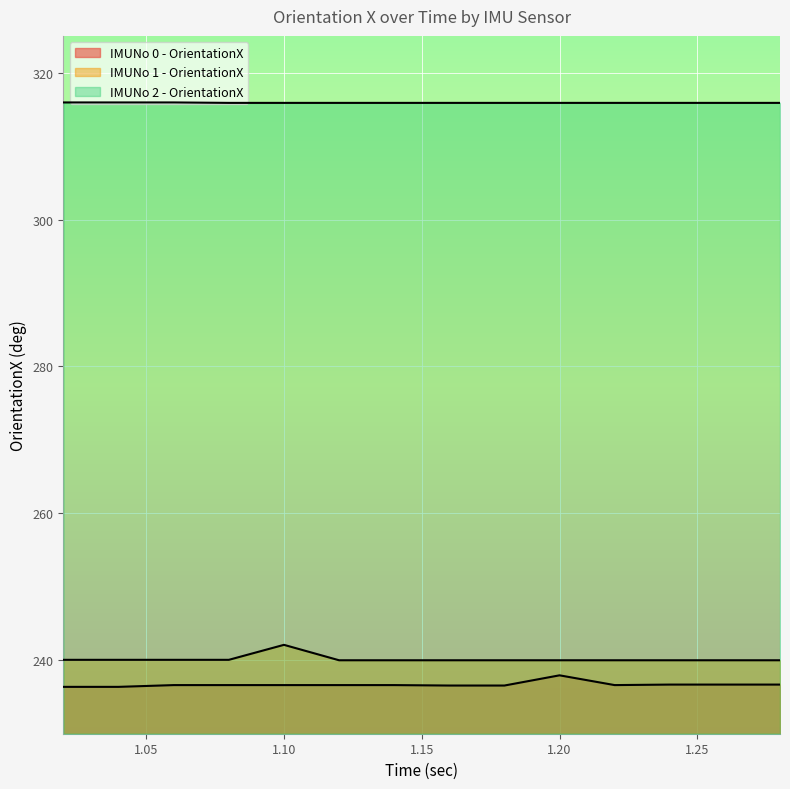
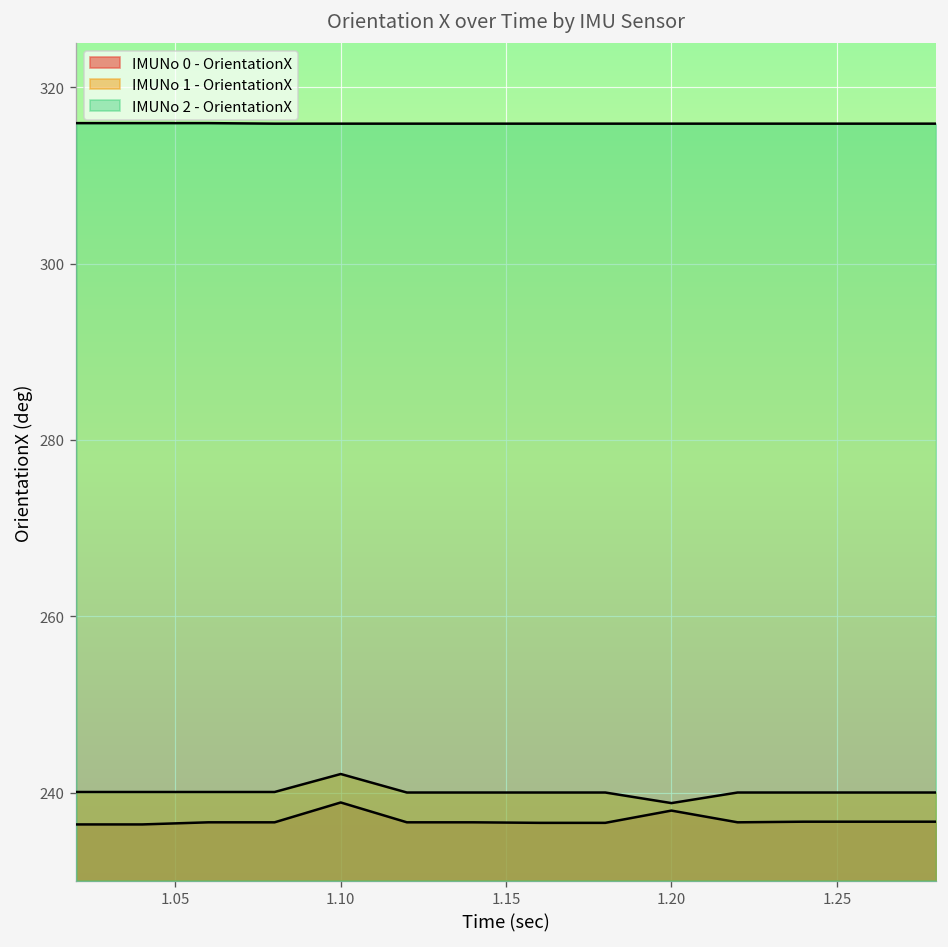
  {
    "IMUNo 0 - OrientationX": {
-     "1.10": 237,
+     "1.10": 239,
      "1.20": 238
    },
    "IMUNo 1 - OrientationX": {
      "1.10": 242,
-     "1.20": 240
+     "1.20": 239
    },
    "IMUNo 2 - OrientationX": {
      "1.10": 316,
      "1.20": 316
    }
  }
